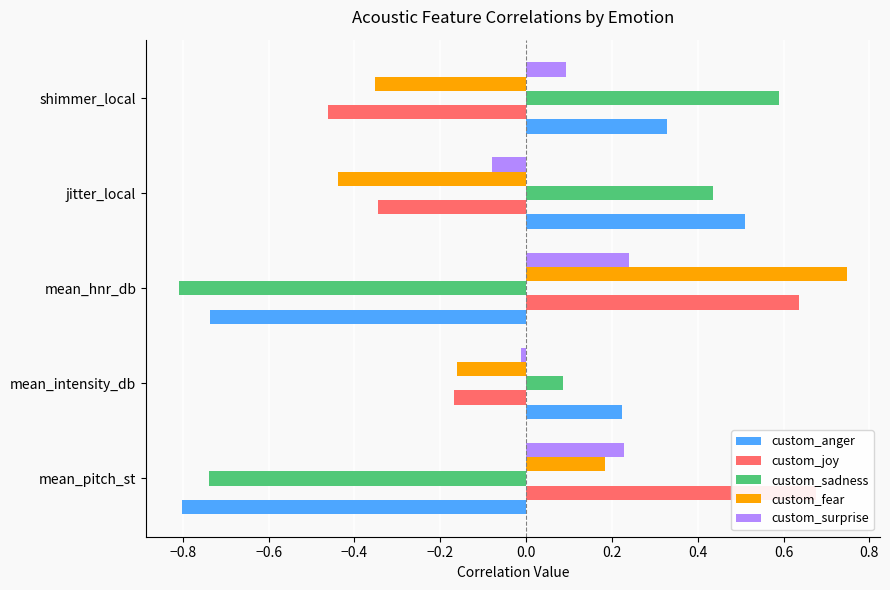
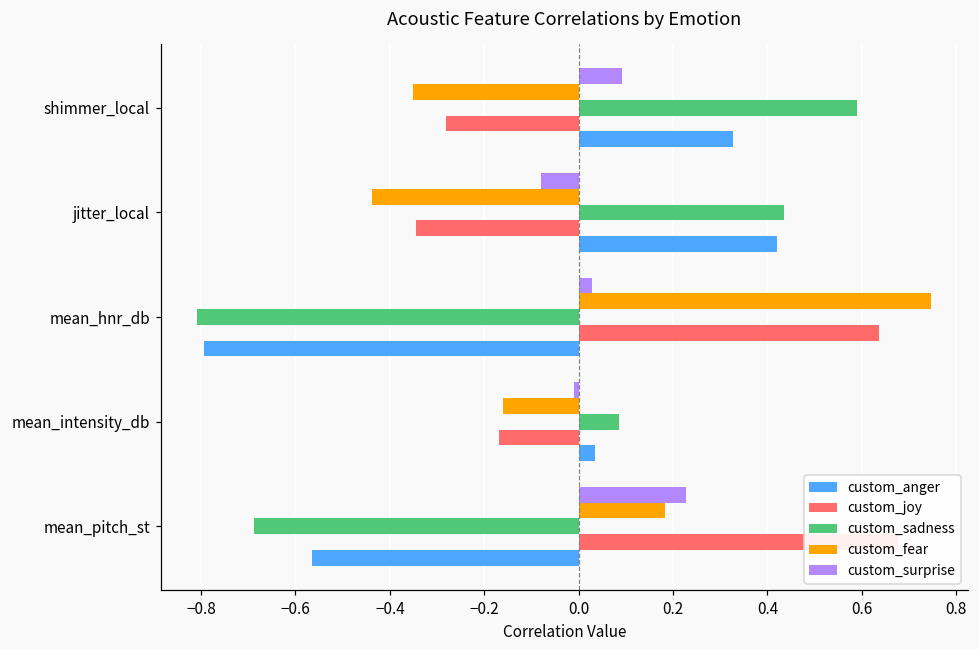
  {
    "custom_anger": {
      "shimmer_local": 0.33,
-     "jitter_local": 0.51,
-     "mean_hnr_db": -0.74,
-     "mean_intensity_db": 0.22,
-     "mean_pitch_st": -0.80
+     "jitter_local": 0.42,
+     "mean_hnr_db": -0.79,
+     "mean_intensity_db": 0.04,
+     "mean_pitch_st": -0.57
    },
    "custom_joy": {
-     "shimmer_local": -0.46,
+     "shimmer_local": -0.28,
      "jitter_local": -0.34,
      "mean_hnr_db": 0.64,
      "mean_intensity_db": -0.17
    },
    "custom_sadness": {
      "shimmer_local": 0.59,
      "jitter_local": 0.44,
      "mean_hnr_db": -0.81,
      "mean_intensity_db": 0.09,
-     "mean_pitch_st": -0.74
+     "mean_pitch_st": -0.69
    },
    "custom_fear": {
      "shimmer_local": -0.35,
      "jitter_local": -0.44,
      "mean_hnr_db": 0.75,
      "mean_intensity_db": -0.16,
      "mean_pitch_st": 0.18
    },
    "custom_surprise": {
      "shimmer_local": 0.09,
      "jitter_local": -0.08,
-     "mean_hnr_db": 0.24,
+     "mean_hnr_db": 0.03,
      "mean_intensity_db": -0.01,
      "mean_pitch_st": 0.23
    }
  }
